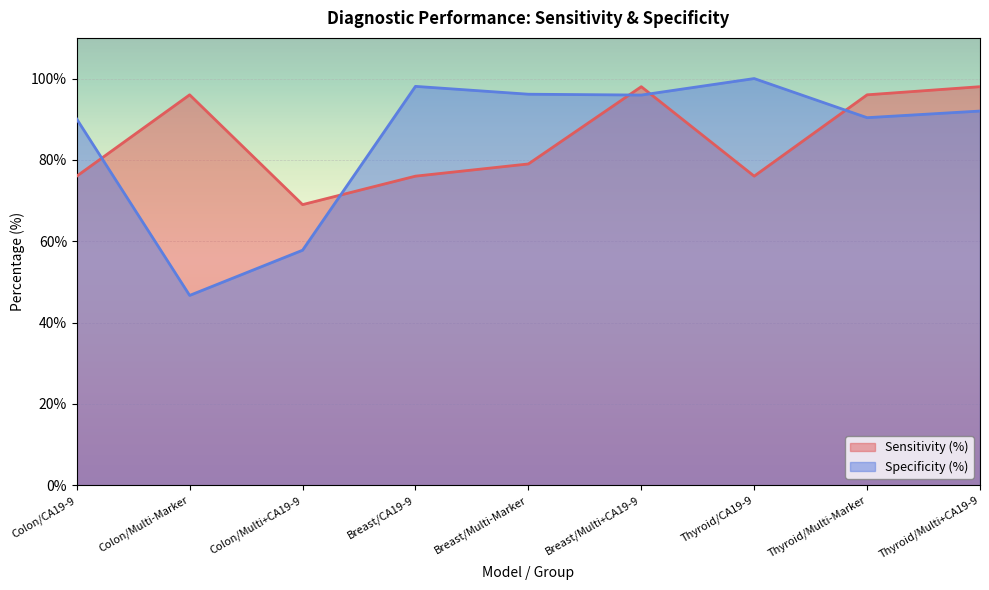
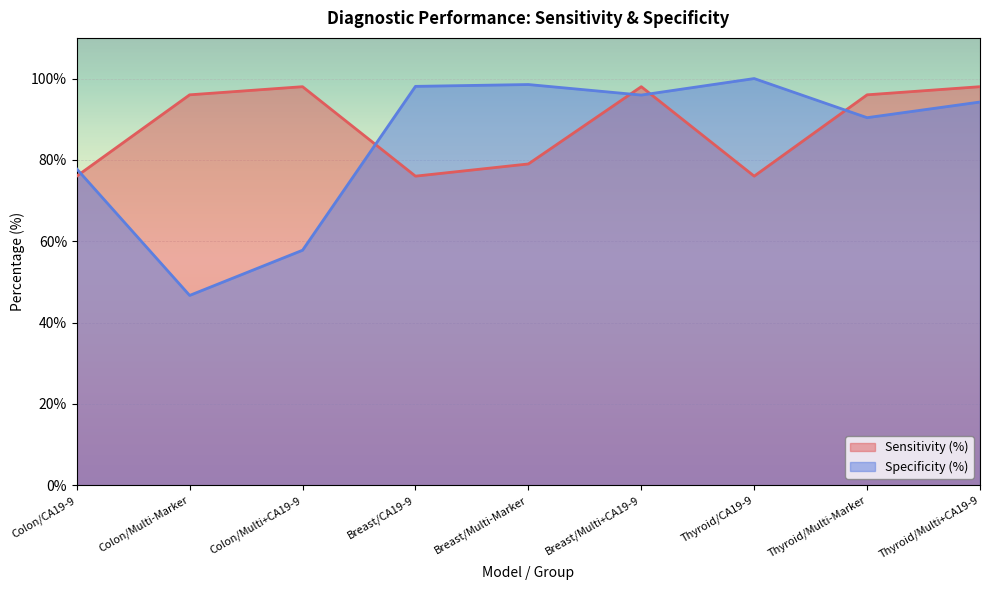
  {
    "Sensitivity (%)": {
      "Colon/CA19-9": "76%",
      "Colon/Multi-Marker": "96%",
-     "Colon/Multi+CA19-9": "69%",
+     "Colon/Multi+CA19-9": "98%",
      "Breast/CA19-9": "76%",
      "Breast/Multi-Marker": "79%",
      "Breast/Multi+CA19-9": "98%",
      "Thyroid/CA19-9": "76%",
      "Thyroid/Multi-Marker": "96%",
      "Thyroid/Multi+CA19-9": "98%"
    },
    "Specificity (%)": {
-     "Colon/CA19-9": "90%",
+     "Colon/CA19-9": "78%",
      "Colon/Multi-Marker": "47%",
      "Colon/Multi+CA19-9": "58%",
      "Breast/CA19-9": "98%",
-     "Breast/Multi-Marker": "96%",
+     "Breast/Multi-Marker": "99%",
      "Breast/Multi+CA19-9": "96%",
      "Thyroid/CA19-9": "100%",
      "Thyroid/Multi-Marker": "90%",
-     "Thyroid/Multi+CA19-9": "92%"
+     "Thyroid/Multi+CA19-9": "94%"
    }
  }
